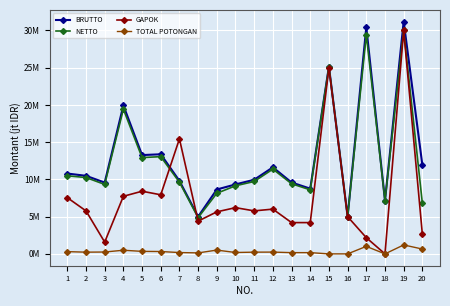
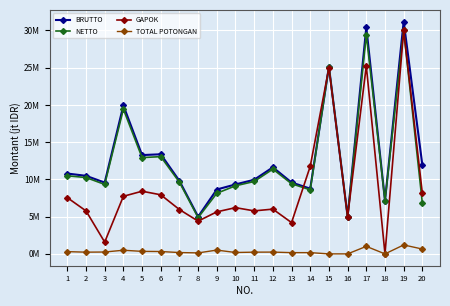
  {
    "BRUTTO": {
      "4": 20000000,
      "9": 9000000,
      "17": 30000000,
      "19": 31000000,
      "20": 12000000
    },
    "NETTO": {
      "4": 19000000,
      "9": 8000000,
      "17": 29000000,
      "20": 7000000
    },
    "GAPOK": {
      "1": 8000000,
      "2": 6000000,
      "3": 2000000,
      "4": 8000000,
      "5": 8000000,
      "6": 8000000,
-     "7": 15000000,
+     "7": 6000000,
      "8": 4000000,
      "9": 6000000,
      "10": 6000000,
      "11": 6000000,
      "12": 6000000,
      "13": 4000000,
-     "14": 4000000,
-     "17": 2000000,
-     "20": 3000000
+     "14": 12000000,
+     "17": 25000000,
+     "20": 8000000
    },
    "TOTAL POTONGAN": {
      "1": 0,
      "2": 0,
      "3": 0,
      "4": 0,
      "5": 0,
      "6": 0,
      "7": 0,
      "8": 0,
      "9": 1000000,
      "10": 0,
      "11": 0,
      "12": 0,
      "13": 0,
      "14": 0,
      "15": 0,
      "16": 0,
      "17": 1000000,
      "19": 1000000,
      "20": 1000000
    }
  }
